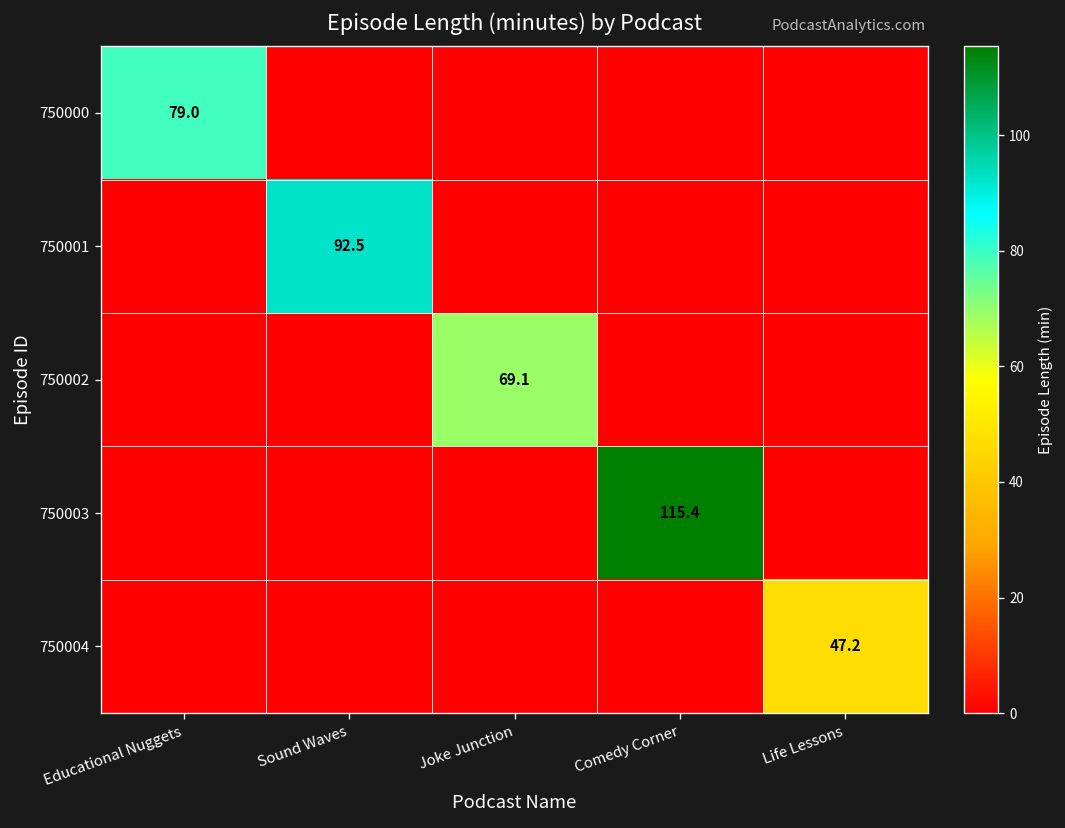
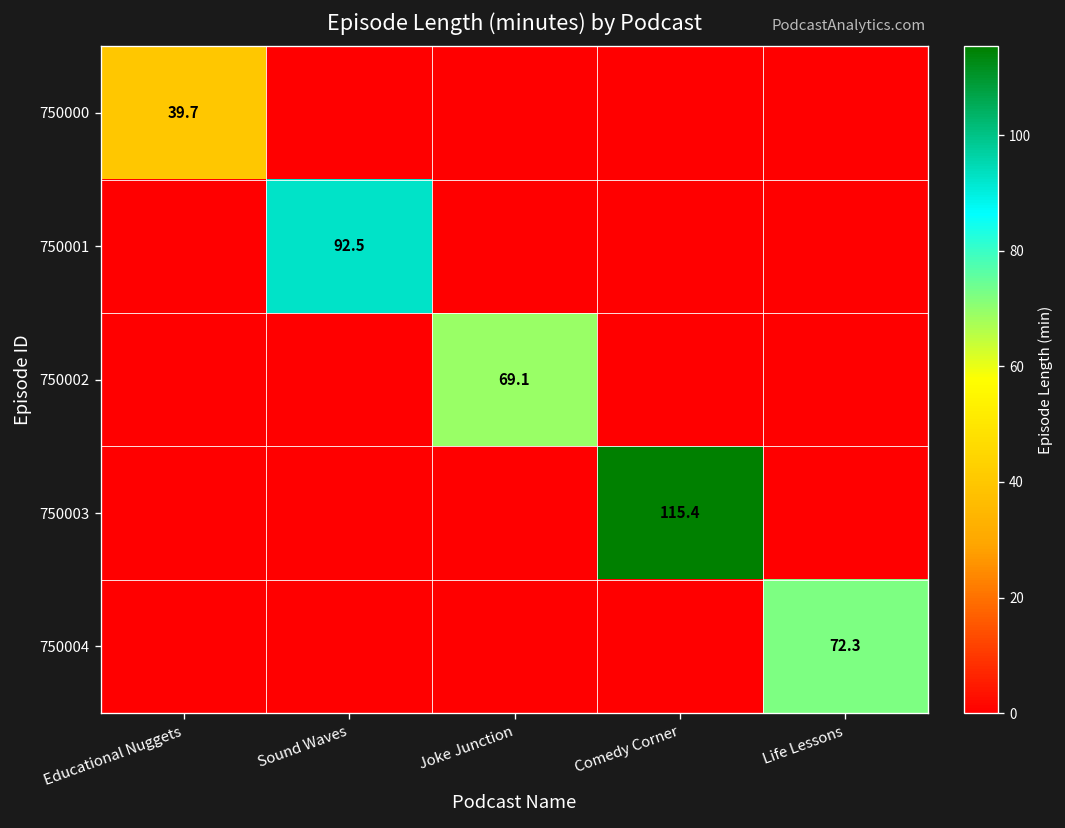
  {
    "750000": {
-     "Educational Nuggets": 79.0
+     "Educational Nuggets": 39.7
    },
    "750001": {
      "Sound Waves": 92.5
    },
    "750002": {
      "Joke Junction": 69.1
    },
    "750003": {
      "Comedy Corner": 115.4
    },
    "750004": {
-     "Life Lessons": 47.2
+     "Life Lessons": 72.3
    }
  }
